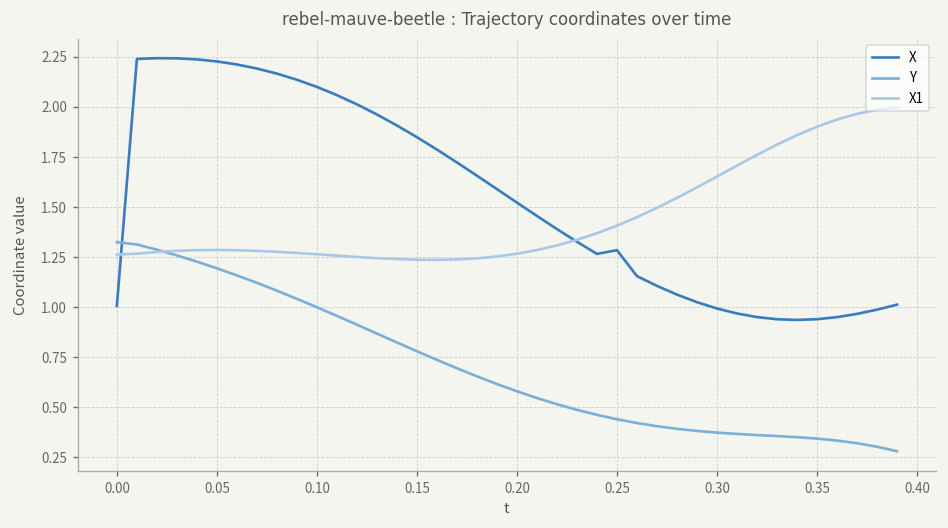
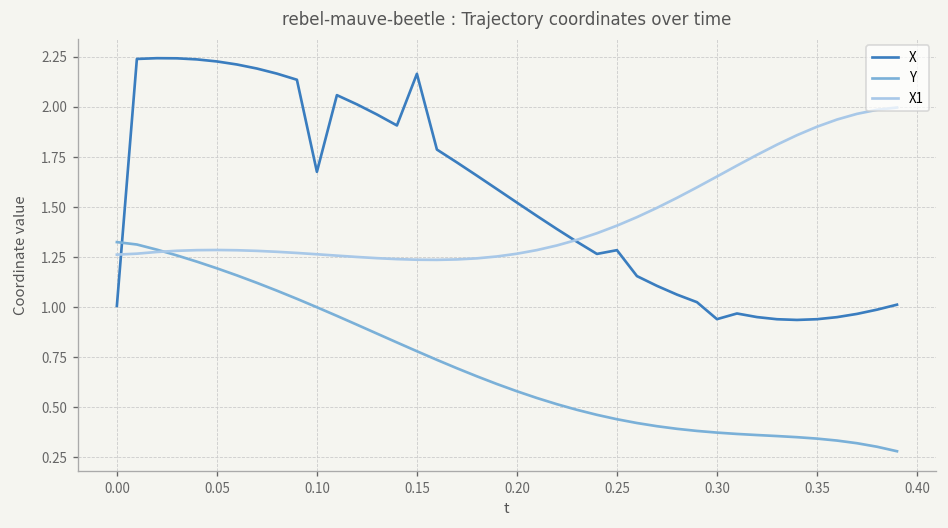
  {
    "X": {
      "0.00": 1.01,
      "0.05": 2.23,
-     "0.10": 2.10,
-     "0.15": 1.85,
+     "0.10": 1.68,
+     "0.15": 2.17,
      "0.20": 1.52,
      "0.25": 1.29,
-     "0.30": 0.99,
+     "0.30": 0.94,
      "0.35": 0.94
    }
  }
